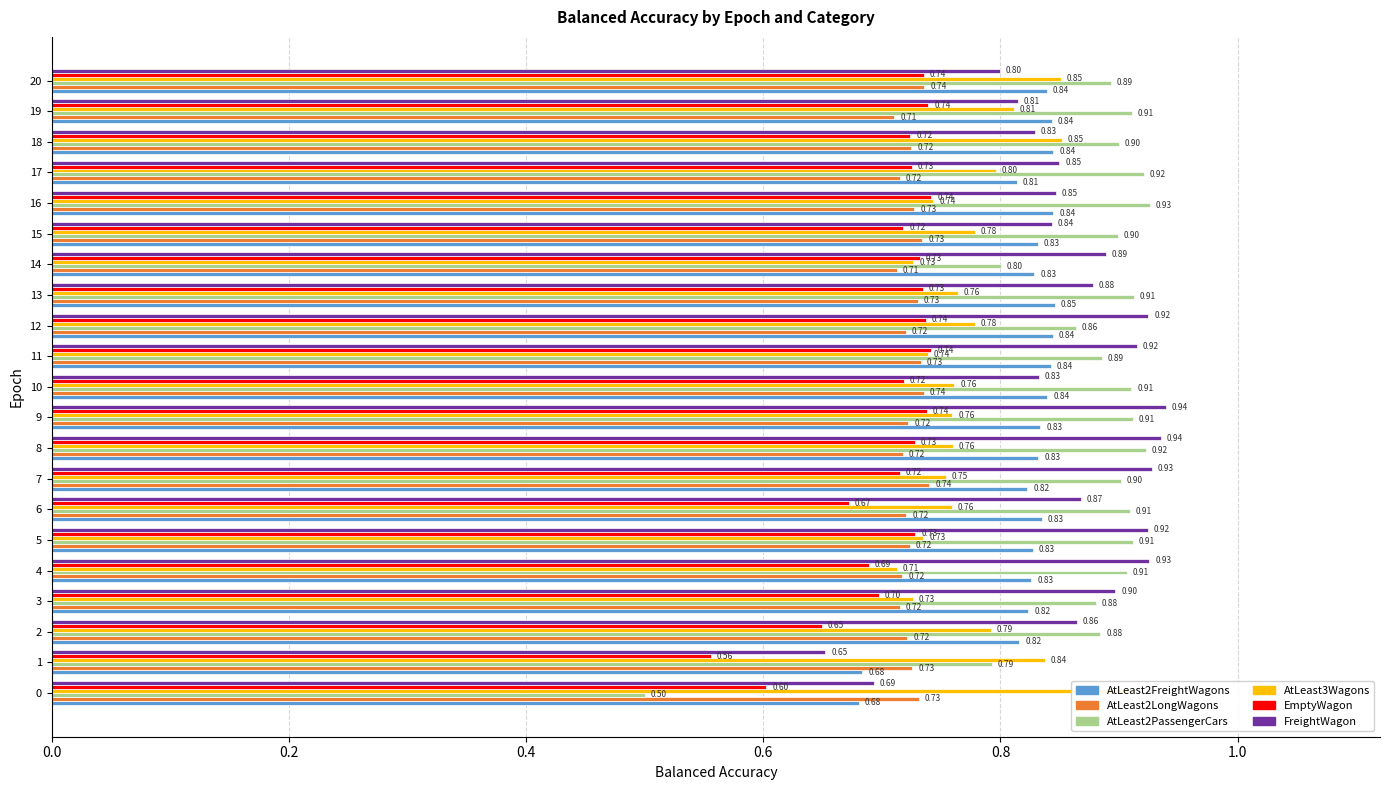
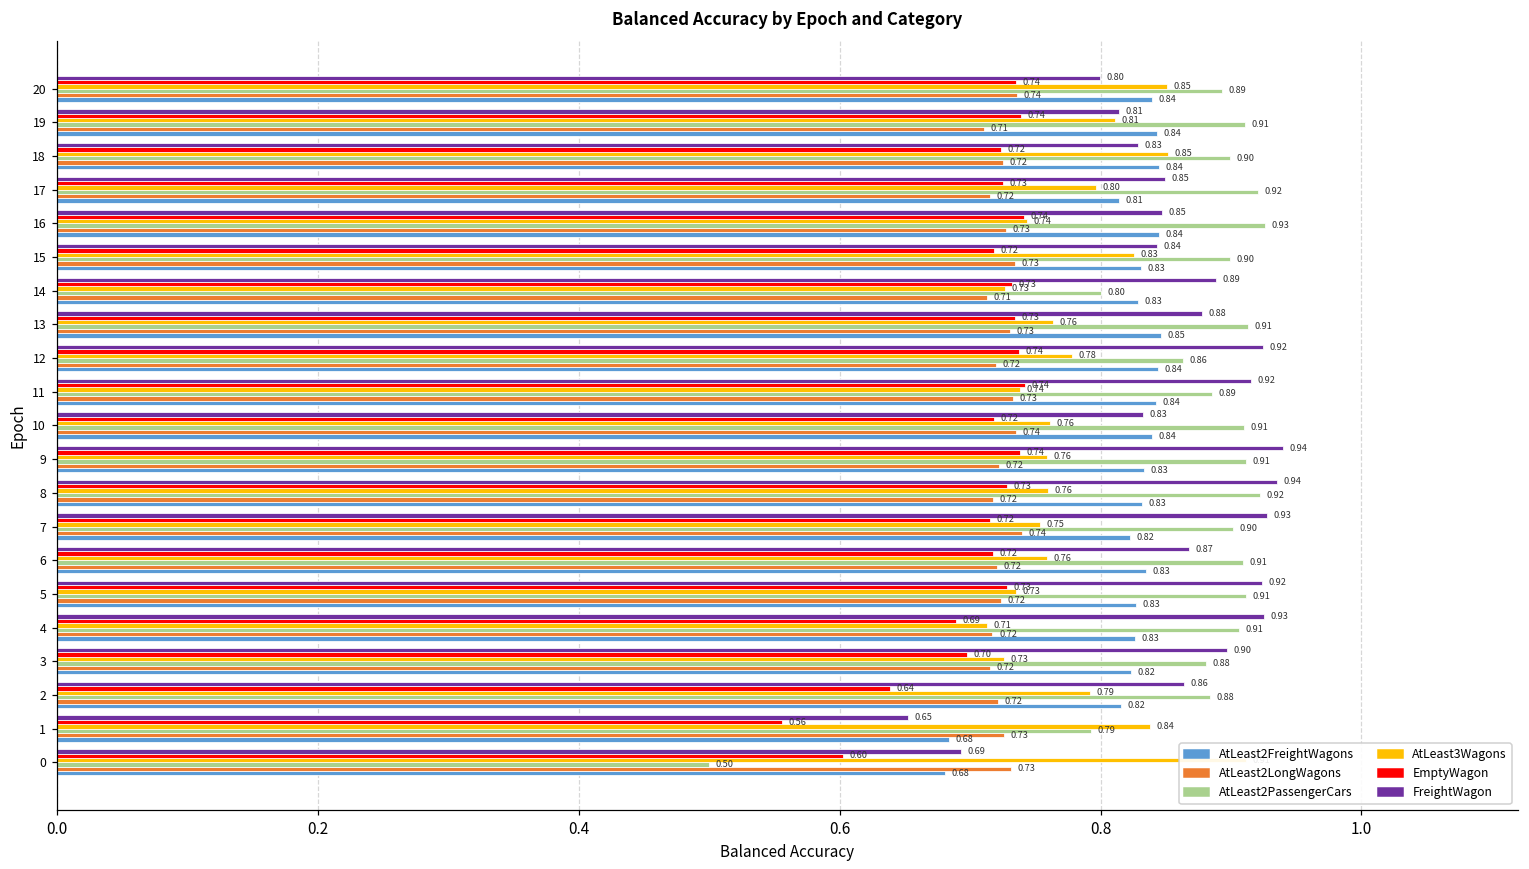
  {
    "AtLeast2FreightWagons": {
      "20": 0.84,
      "19": 0.84,
      "18": 0.84,
      "17": 0.81,
      "16": 0.84,
      "15": 0.83,
      "14": 0.83,
      "13": 0.85,
      "12": 0.84,
      "11": 0.84,
      "10": 0.84,
      "9": 0.83,
      "8": 0.83,
      "7": 0.82,
      "6": 0.83,
      "5": 0.83,
      "4": 0.83,
      "3": 0.82,
      "2": 0.82,
      "1": 0.68,
      "0": 0.68
    },
    "AtLeast2LongWagons": {
      "20": 0.74,
      "19": 0.71,
      "18": 0.72,
      "17": 0.72,
      "16": 0.73,
      "15": 0.73,
      "14": 0.71,
      "13": 0.73,
      "12": 0.72,
      "11": 0.73,
      "10": 0.74,
      "9": 0.72,
      "8": 0.72,
      "7": 0.74,
      "6": 0.72,
      "5": 0.72,
      "4": 0.72,
      "3": 0.72,
      "2": 0.72,
      "1": 0.73,
      "0": 0.73
    },
    "AtLeast2PassengerCars": {
      "20": 0.89,
      "19": 0.91,
      "18": 0.90,
      "17": 0.92,
      "16": 0.93,
      "15": 0.90,
      "14": 0.80,
      "13": 0.91,
      "12": 0.86,
      "11": 0.89,
      "10": 0.91,
      "9": 0.91,
      "8": 0.92,
      "7": 0.90,
      "6": 0.91,
      "5": 0.91,
      "4": 0.91,
      "3": 0.88,
      "2": 0.88,
      "1": 0.79,
      "0": 0.50
    },
    "AtLeast3Wagons": {
      "20": 0.85,
      "18": 0.85,
      "17": 0.80,
-     "15": 0.78,
+     "15": 0.83,
      "13": 0.76,
      "12": 0.78,
      "10": 0.76,
      "9": 0.76,
      "8": 0.76,
      "7": 0.75,
      "6": 0.76,
      "4": 0.71,
      "3": 0.73,
      "2": 0.79,
      "1": 0.84
    },
    "EmptyWagon": {
      "20": 0.74,
      "19": 0.74,
      "18": 0.72,
      "17": 0.73,
      "15": 0.72,
      "13": 0.73,
      "12": 0.74,
      "10": 0.72,
      "9": 0.74,
      "8": 0.73,
      "7": 0.72,
-     "6": 0.67,
+     "6": 0.72,
      "4": 0.69,
      "3": 0.70,
-     "2": 0.65,
+     "2": 0.64,
      "1": 0.56,
      "0": 0.60
    },
    "FreightWagon": {
      "20": 0.80,
      "19": 0.81,
      "18": 0.83,
      "17": 0.85,
      "16": 0.85,
      "15": 0.84,
      "14": 0.89,
      "13": 0.88,
      "12": 0.92,
      "11": 0.92,
      "10": 0.83,
      "9": 0.94,
      "8": 0.94,
      "7": 0.93,
      "6": 0.87,
      "5": 0.92,
      "4": 0.93,
      "3": 0.90,
      "2": 0.86,
      "1": 0.65,
      "0": 0.69
    }
  }
